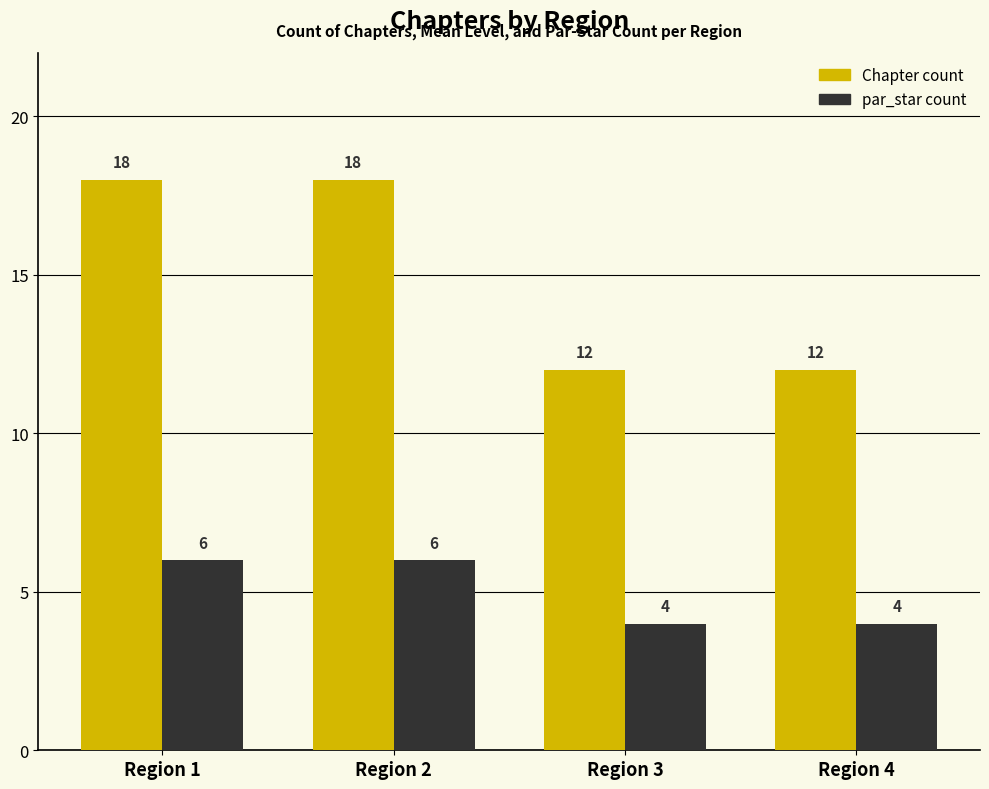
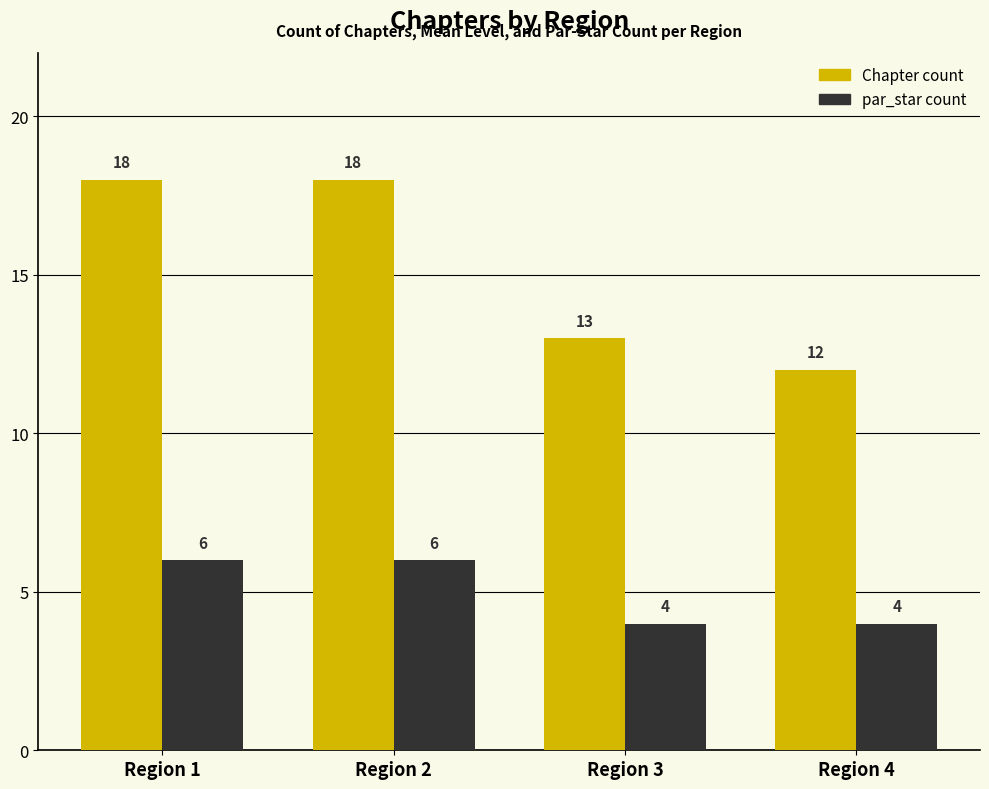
  {
    "Chapter count": {
      "Region 1": 18,
      "Region 2": 18,
-     "Region 3": 12,
+     "Region 3": 13,
      "Region 4": 12
    }
  }
